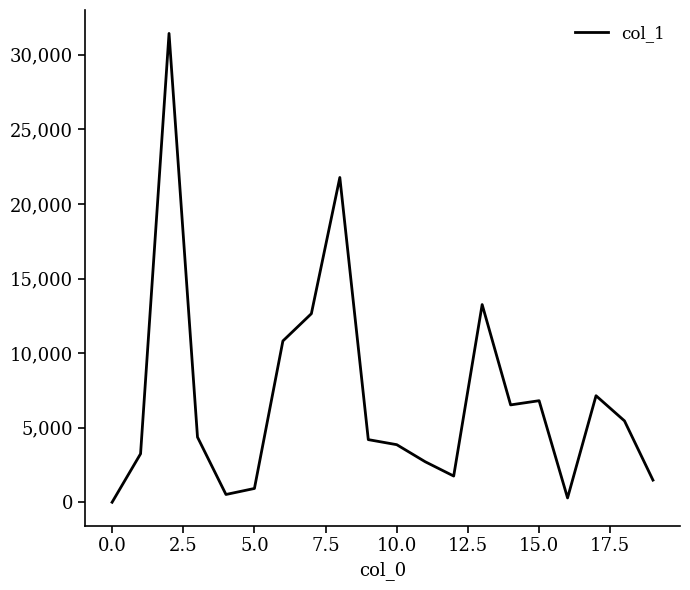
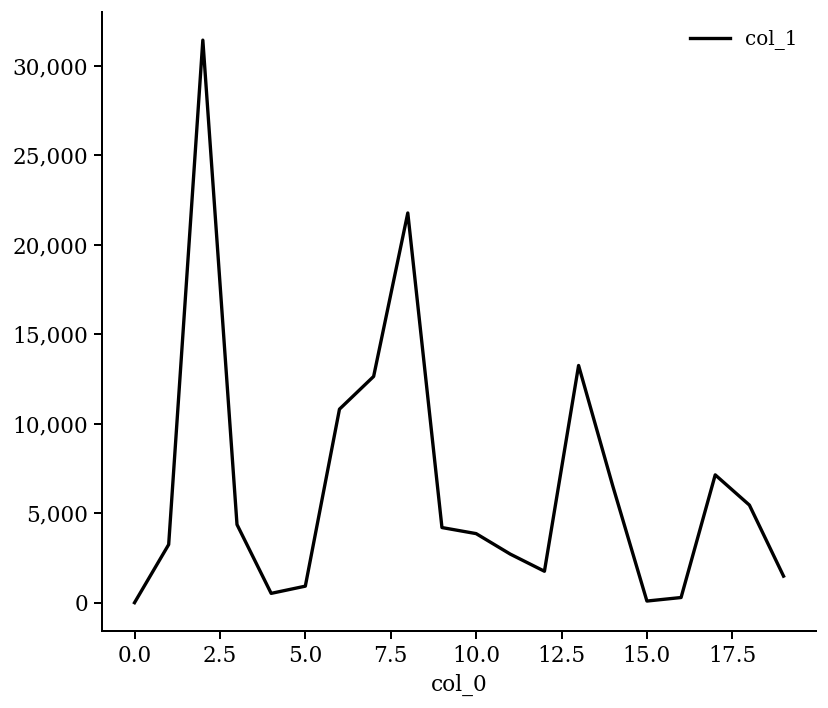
  {
    "0.0": "0",
    "5.0": "900",
    "10.0": "3,900",
-   "15.0": "6,800"
+   "15.0": "100"
  }
